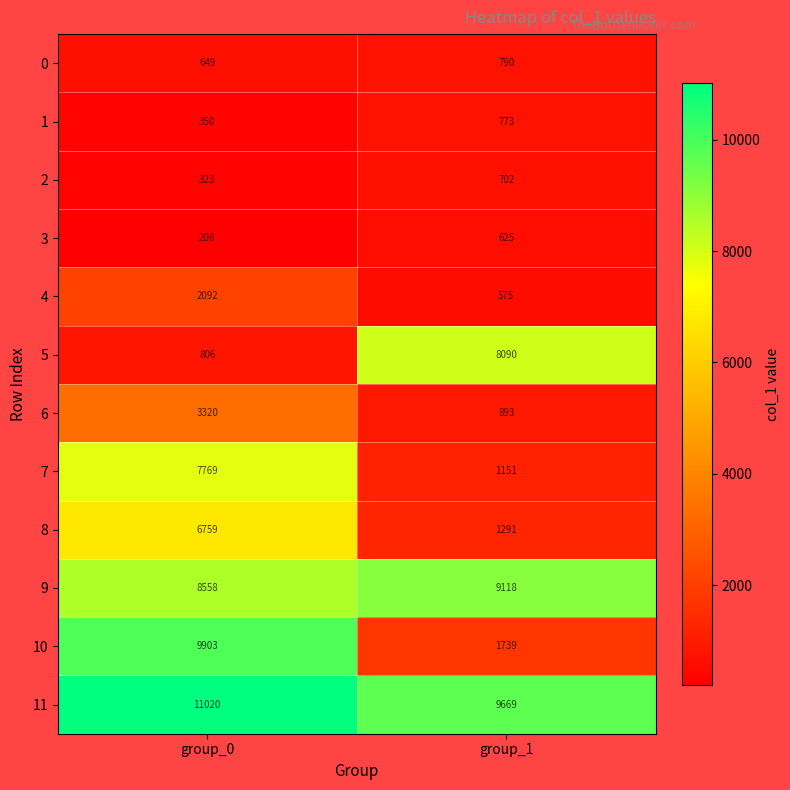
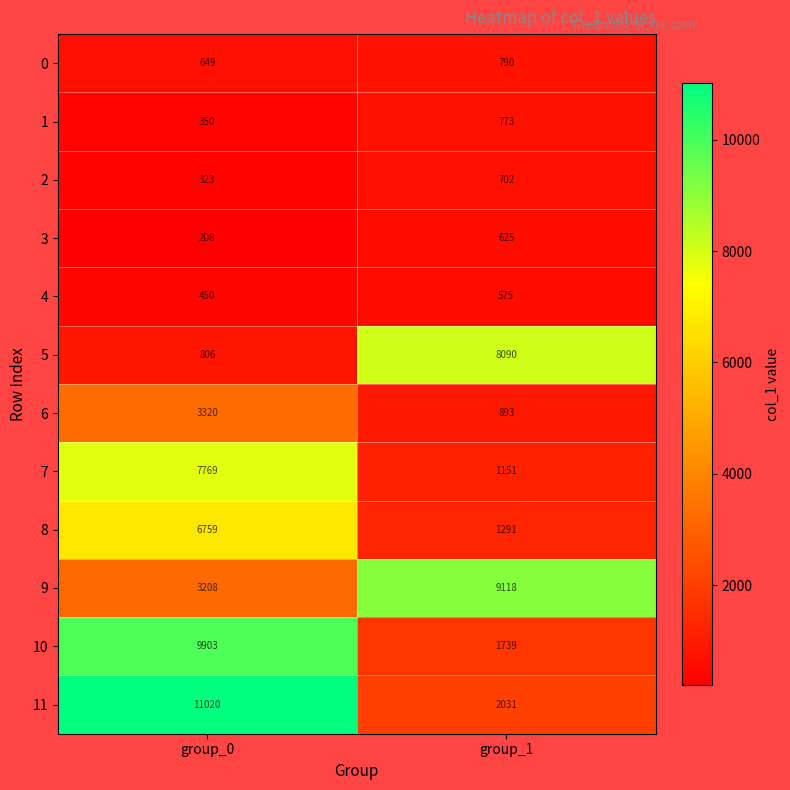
  {
    "0": {
      "group_0": 649,
      "group_1": 790
    },
    "1": {
      "group_0": 350,
      "group_1": 773
    },
    "2": {
      "group_0": 323,
      "group_1": 702
    },
    "3": {
      "group_0": 208,
      "group_1": 625
    },
    "4": {
-     "group_0": 2092,
+     "group_0": 450,
      "group_1": 575
    },
    "5": {
      "group_0": 806,
      "group_1": 8090
    },
    "6": {
      "group_0": 3320,
      "group_1": 893
    },
    "7": {
      "group_0": 7769,
      "group_1": 1151
    },
    "8": {
      "group_0": 6759,
      "group_1": 1291
    },
    "9": {
-     "group_0": 8558,
+     "group_0": 3208,
      "group_1": 9118
    },
    "10": {
      "group_0": 9903,
      "group_1": 1739
    },
    "11": {
      "group_0": 11020,
-     "group_1": 9669
+     "group_1": 2031
    }
  }
